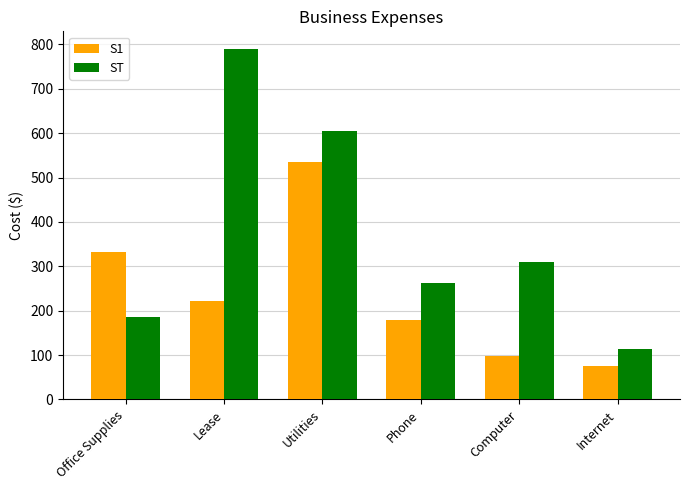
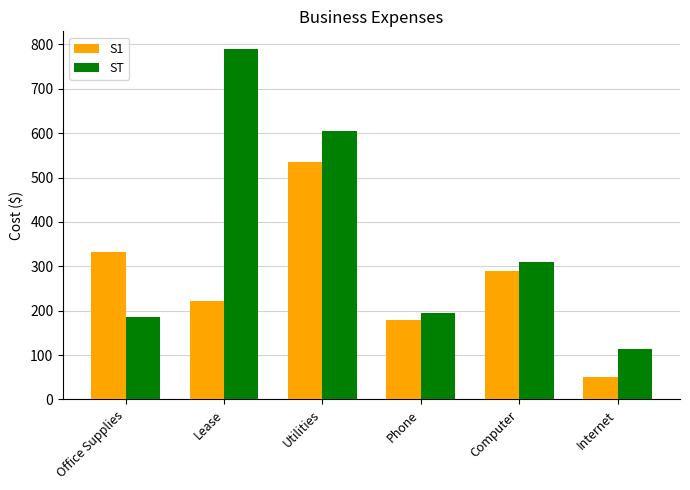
  {
    "S1": {
      "Office Supplies": 330,
      "Lease": 220,
      "Utilities": 530,
      "Phone": 180,
-     "Computer": 100,
-     "Internet": 80
+     "Computer": 290,
+     "Internet": 50
    },
    "ST": {
      "Office Supplies": 190,
      "Lease": 790,
      "Utilities": 600,
-     "Phone": 260,
+     "Phone": 190,
      "Computer": 310,
      "Internet": 110
    }
  }
